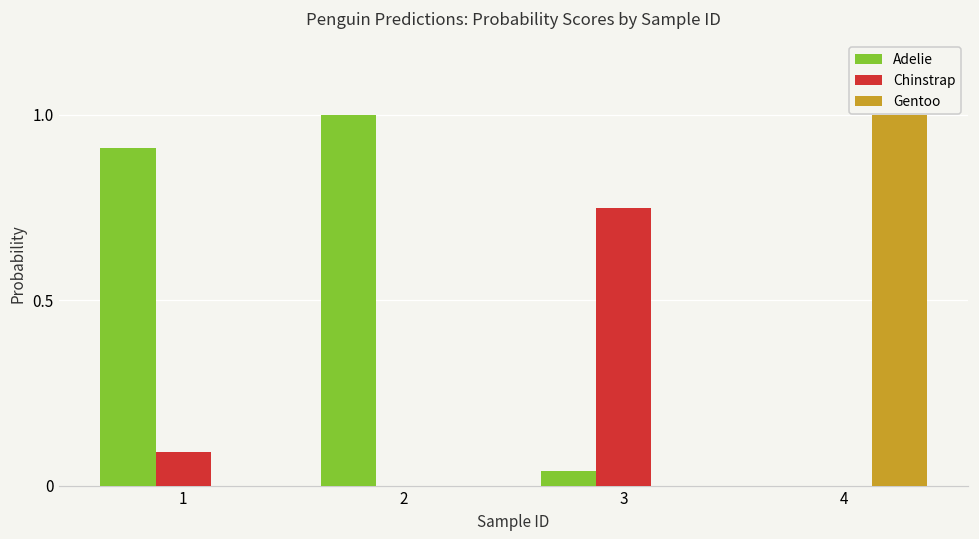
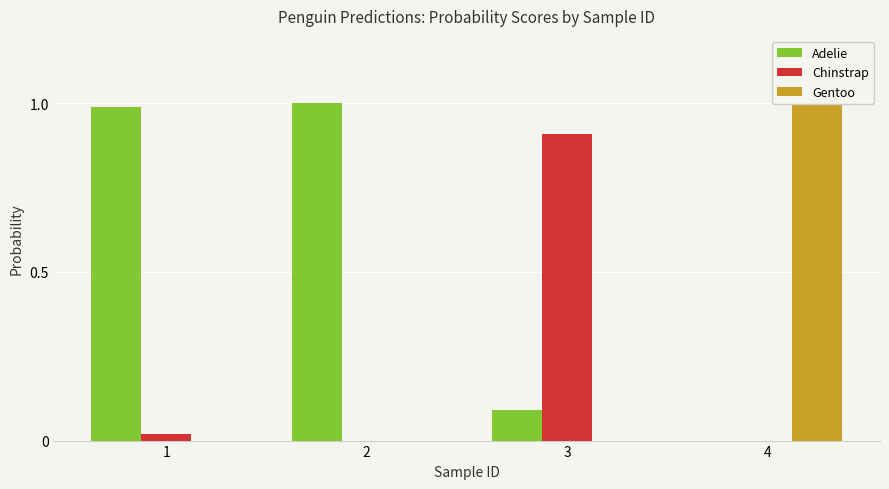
  {
    "Adelie": {
-     "1": 0.91,
+     "1": 0.99,
      "2": 1.00,
-     "3": 0.04,
+     "3": 0.09,
      "4": 0.00
    },
    "Chinstrap": {
-     "1": 0.09,
+     "1": 0.02,
      "2": 0.00,
-     "3": 0.75,
+     "3": 0.91,
      "4": 0.00
    },
    "Gentoo": {
      "1": 0.00,
      "2": 0.00,
      "3": 0.00
    }
  }
